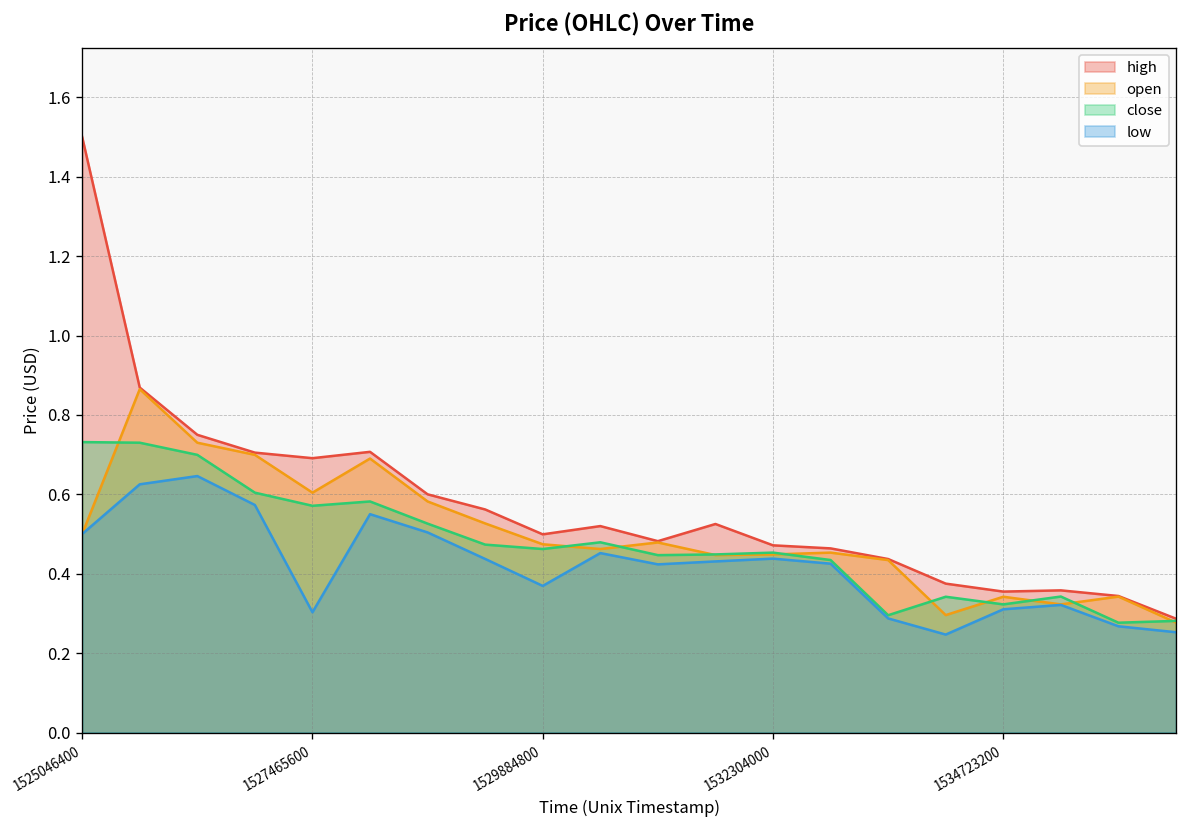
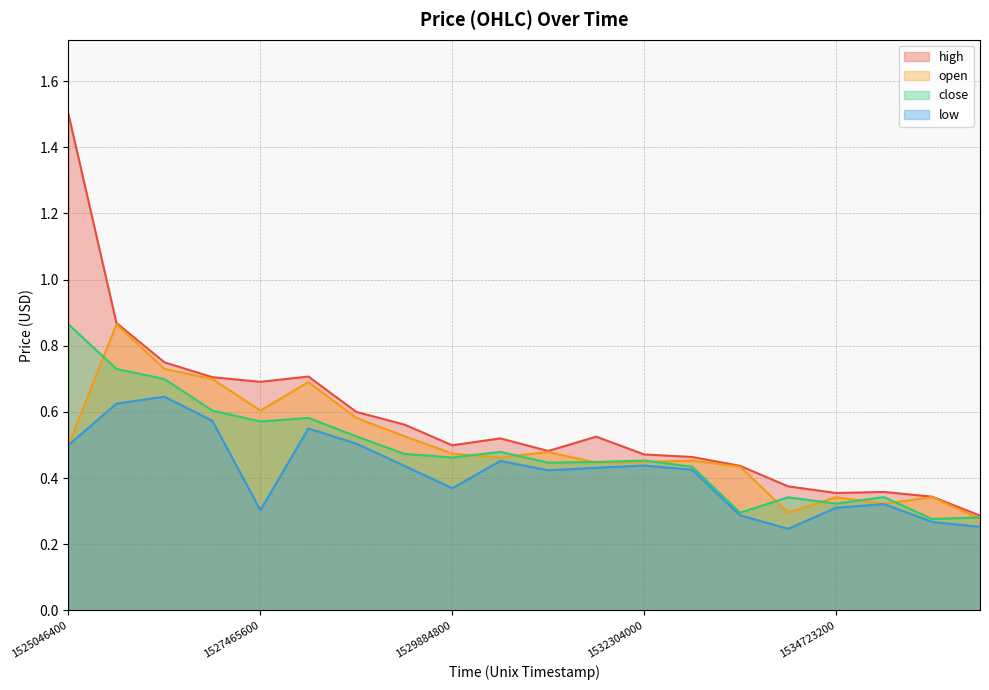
  {
    "close": {
-     "1525046400": 0.73,
+     "1525046400": 0.86,
      "1527465600": 0.57,
      "1529884800": 0.46,
      "1534723200": 0.32
    },
    "low": {
      "1527465600": 0.30,
      "1529884800": 0.37,
      "1532304000": 0.44,
      "1534723200": 0.31
    }
  }
